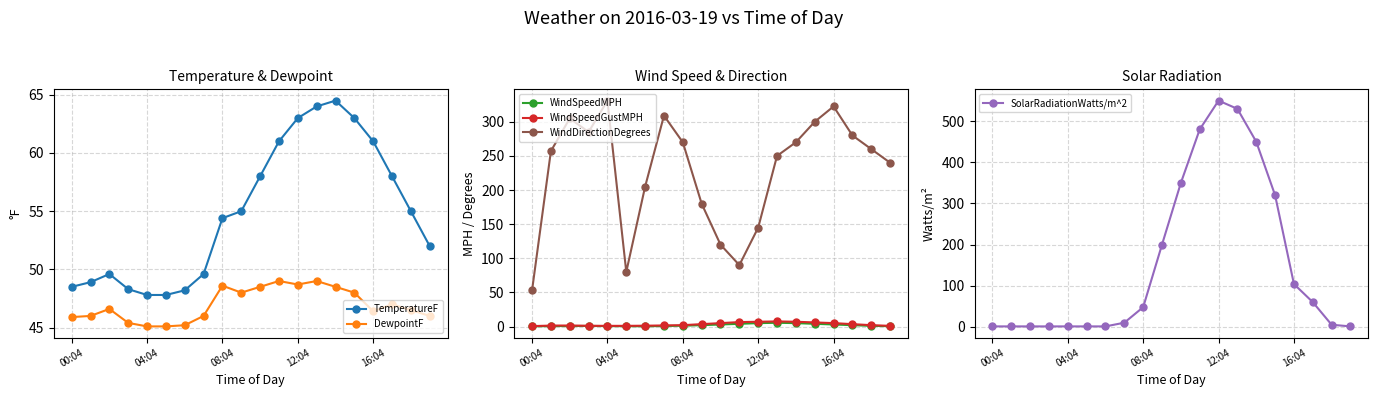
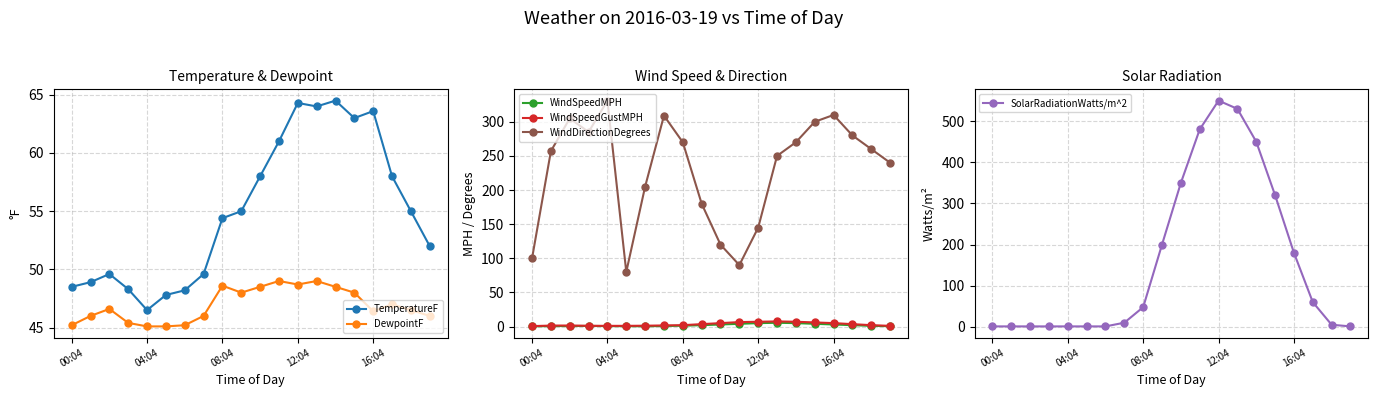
  {
    "Temperature & Dewpoint": {
      "TemperatureF": {
        "00:04": 48.5,
-       "04:04": 47.8,
+       "04:04": 46.5,
        "08:04": 54.4,
-       "12:04": 63.0,
-       "16:04": 61.0
+       "12:04": 64.3,
+       "16:04": 63.6
      },
      "DewpointF": {
-       "00:04": 45.9,
+       "00:04": 45.2,
        "04:04": 45.1,
        "08:04": 48.6,
        "12:04": 48.7
      }
    },
    "Wind Speed & Direction": {
      "WindDirectionDegrees": {
-       "00:04": 50,
+       "00:04": 100,
        "08:04": 270,
        "12:04": 140,
-       "16:04": 320
+       "16:04": 310
      }
    },
    "Solar Radiation": {
      "00:04": 0,
      "04:04": 0,
      "08:04": 50,
      "12:04": 550,
-     "16:04": 100
+     "16:04": 180
    }
  }
